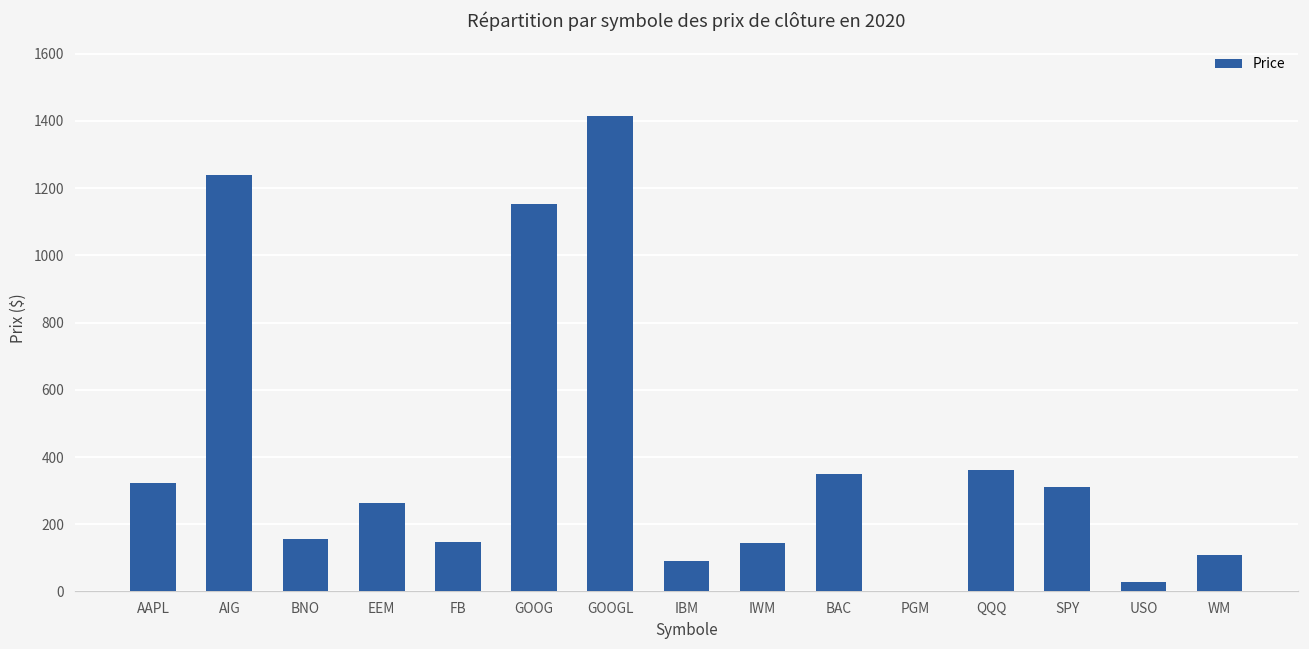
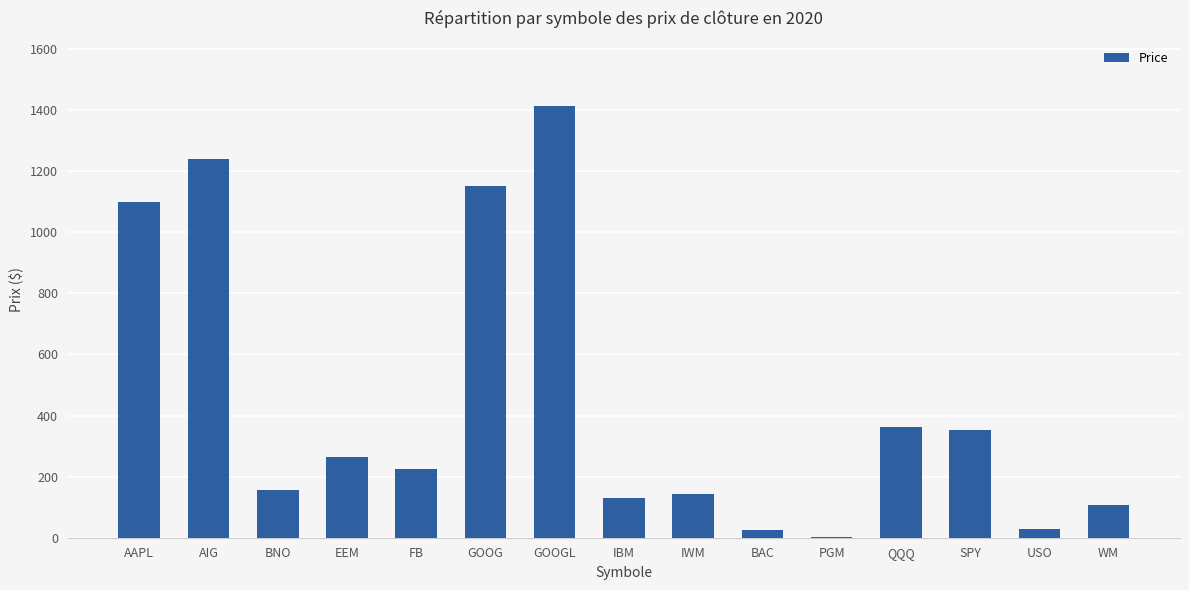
  {
-   "AAPL": 320,
+   "AAPL": 1100,
    "AIG": 1240,
    "BNO": 160,
    "EEM": 260,
-   "FB": 150,
+   "FB": 230,
    "GOOG": 1150,
    "GOOGL": 1410,
-   "IBM": 90,
+   "IBM": 130,
    "IWM": 140,
-   "BAC": 350,
+   "BAC": 30,
    "QQQ": 360,
-   "SPY": 310,
+   "SPY": 350,
    "USO": 30,
    "WM": 110
  }
